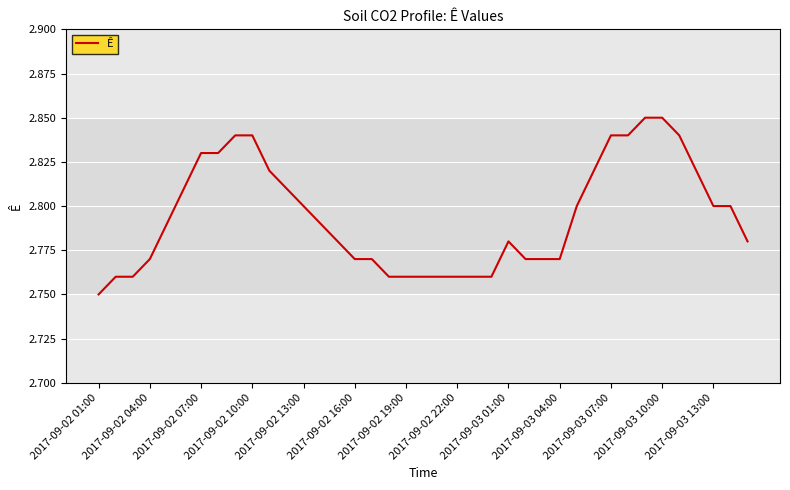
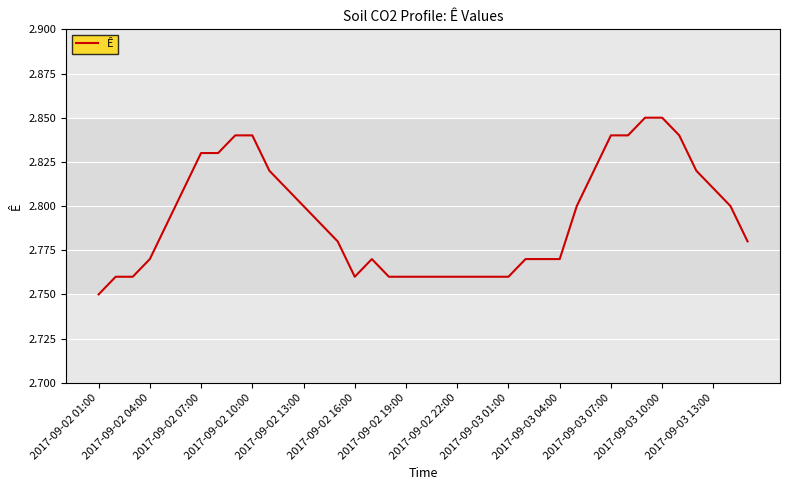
  {
    "2017-09-02 01:00": 2.75,
    "2017-09-02 04:00": 2.77,
    "2017-09-02 07:00": 2.83,
    "2017-09-02 10:00": 2.84,
    "2017-09-02 13:00": 2.80,
-   "2017-09-02 16:00": 2.77,
+   "2017-09-02 16:00": 2.76,
    "2017-09-02 19:00": 2.76,
    "2017-09-02 22:00": 2.76,
-   "2017-09-03 01:00": 2.78,
+   "2017-09-03 01:00": 2.76,
    "2017-09-03 04:00": 2.77,
    "2017-09-03 07:00": 2.84,
    "2017-09-03 10:00": 2.85,
-   "2017-09-03 13:00": 2.80
+   "2017-09-03 13:00": 2.81
  }
